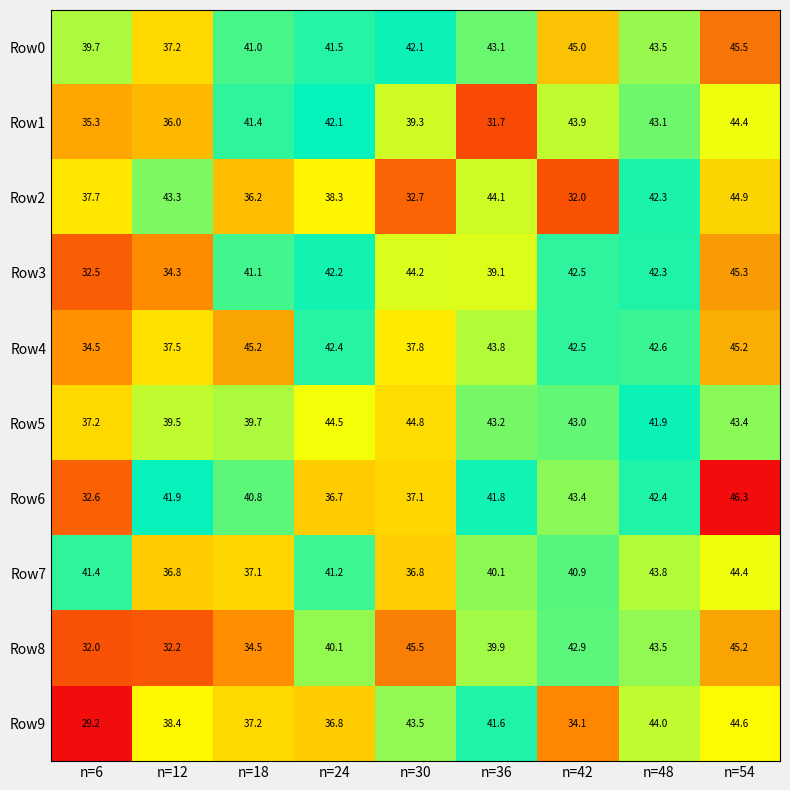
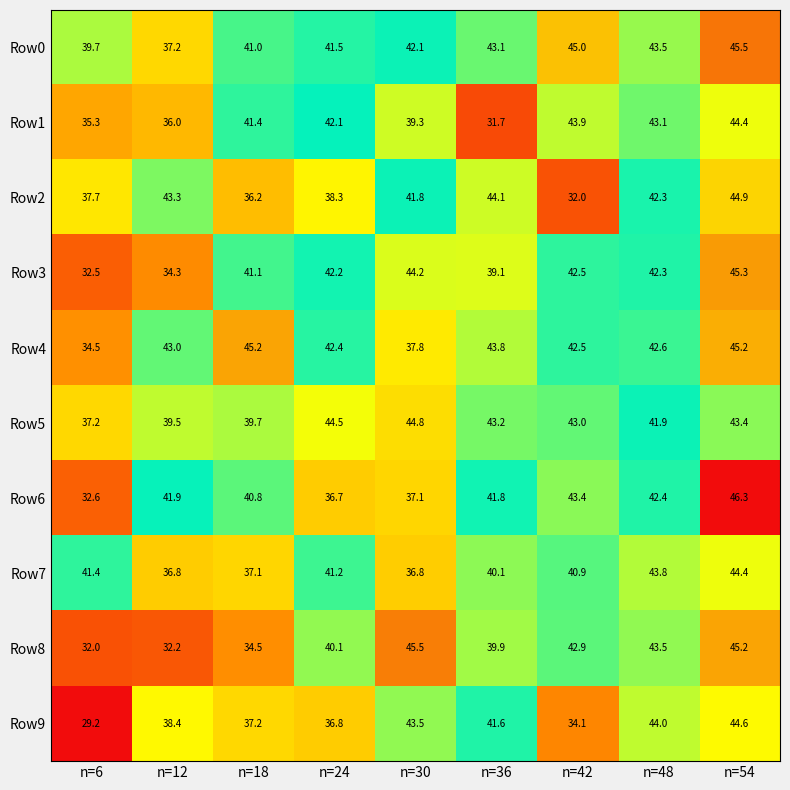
  {
    "Row0": {
      "n=6": 39.7,
      "n=12": 37.2,
      "n=18": 41.0,
      "n=24": 41.5,
      "n=30": 42.1,
      "n=36": 43.1,
      "n=42": 45.0,
      "n=48": 43.5,
      "n=54": 45.5
    },
    "Row1": {
      "n=6": 35.3,
      "n=12": 36.0,
      "n=18": 41.4,
      "n=24": 42.1,
      "n=30": 39.3,
      "n=36": 31.7,
      "n=42": 43.9,
      "n=48": 43.1,
      "n=54": 44.4
    },
    "Row2": {
      "n=6": 37.7,
      "n=12": 43.3,
      "n=18": 36.2,
      "n=24": 38.3,
-     "n=30": 32.7,
+     "n=30": 41.8,
      "n=36": 44.1,
      "n=42": 32.0,
      "n=48": 42.3,
      "n=54": 44.9
    },
    "Row3": {
      "n=6": 32.5,
      "n=12": 34.3,
      "n=18": 41.1,
      "n=24": 42.2,
      "n=30": 44.2,
      "n=36": 39.1,
      "n=42": 42.5,
      "n=48": 42.3,
      "n=54": 45.3
    },
    "Row4": {
      "n=6": 34.5,
-     "n=12": 37.5,
+     "n=12": 43.0,
      "n=18": 45.2,
      "n=24": 42.4,
      "n=30": 37.8,
      "n=36": 43.8,
      "n=42": 42.5,
      "n=48": 42.6,
      "n=54": 45.2
    },
    "Row5": {
      "n=6": 37.2,
      "n=12": 39.5,
      "n=18": 39.7,
      "n=24": 44.5,
      "n=30": 44.8,
      "n=36": 43.2,
      "n=42": 43.0,
      "n=48": 41.9,
      "n=54": 43.4
    },
    "Row6": {
      "n=6": 32.6,
      "n=12": 41.9,
      "n=18": 40.8,
      "n=24": 36.7,
      "n=30": 37.1,
      "n=36": 41.8,
      "n=42": 43.4,
      "n=48": 42.4,
      "n=54": 46.3
    },
    "Row7": {
      "n=6": 41.4,
      "n=12": 36.8,
      "n=18": 37.1,
      "n=24": 41.2,
      "n=30": 36.8,
      "n=36": 40.1,
      "n=42": 40.9,
      "n=48": 43.8,
      "n=54": 44.4
    },
    "Row8": {
      "n=6": 32.0,
      "n=12": 32.2,
      "n=18": 34.5,
      "n=24": 40.1,
      "n=30": 45.5,
      "n=36": 39.9,
      "n=42": 42.9,
      "n=48": 43.5,
      "n=54": 45.2
    },
    "Row9": {
      "n=6": 29.2,
      "n=12": 38.4,
      "n=18": 37.2,
      "n=24": 36.8,
      "n=30": 43.5,
      "n=36": 41.6,
      "n=42": 34.1,
      "n=48": 44.0,
      "n=54": 44.6
    }
  }
